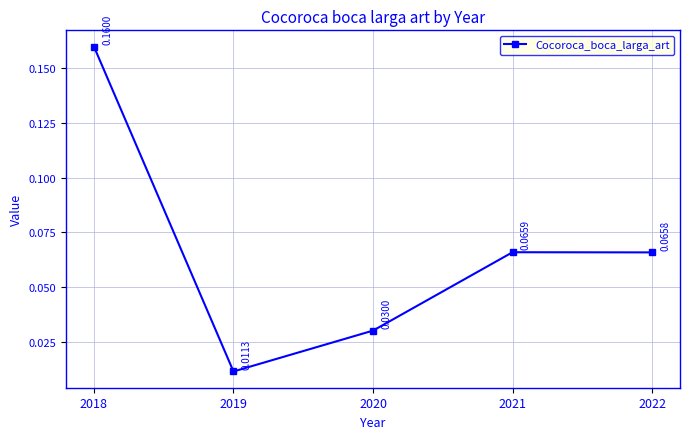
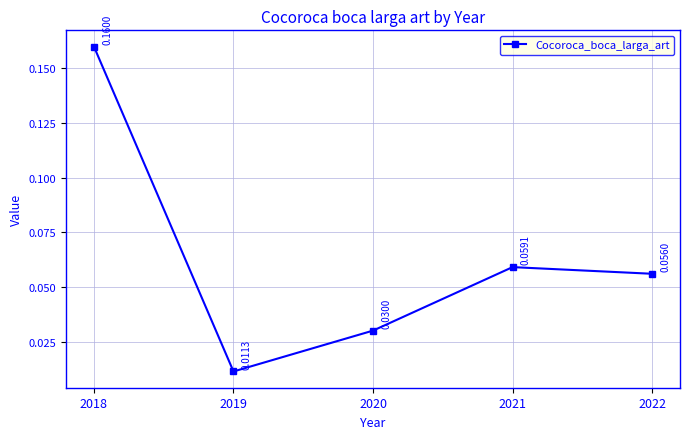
  {
    "2018": 0.1600,
    "2019": 0.0113,
    "2020": 0.0300,
-   "2021": 0.0659,
-   "2022": 0.0658
+   "2021": 0.0591,
+   "2022": 0.0560
  }
